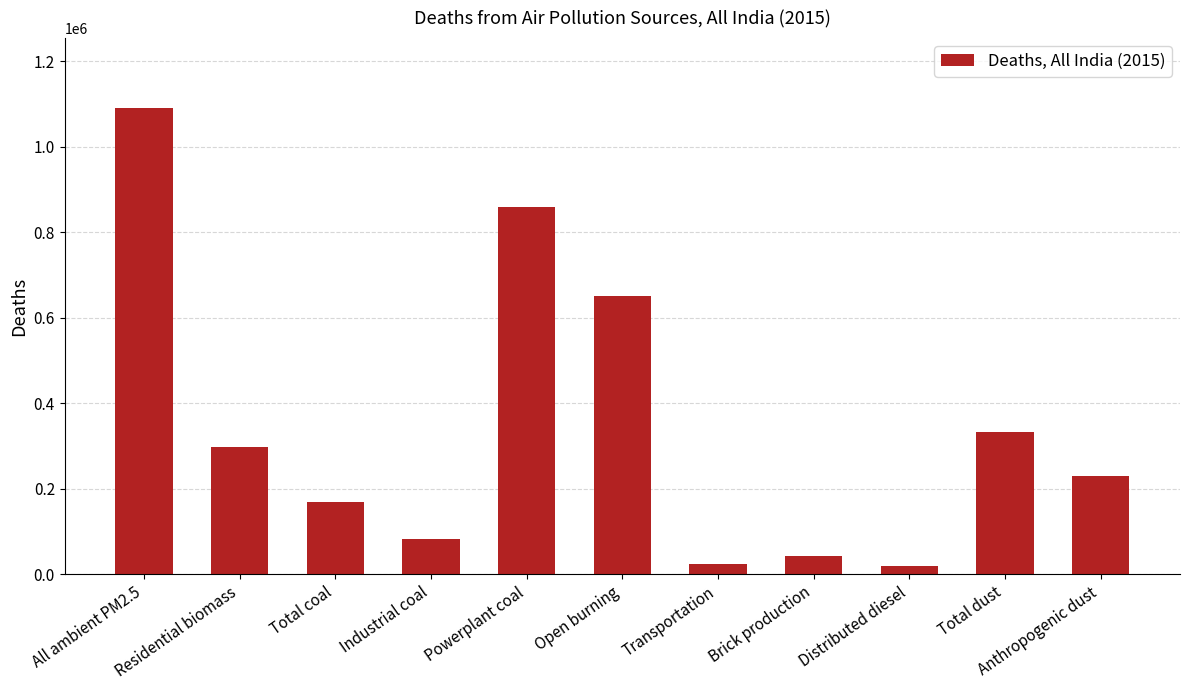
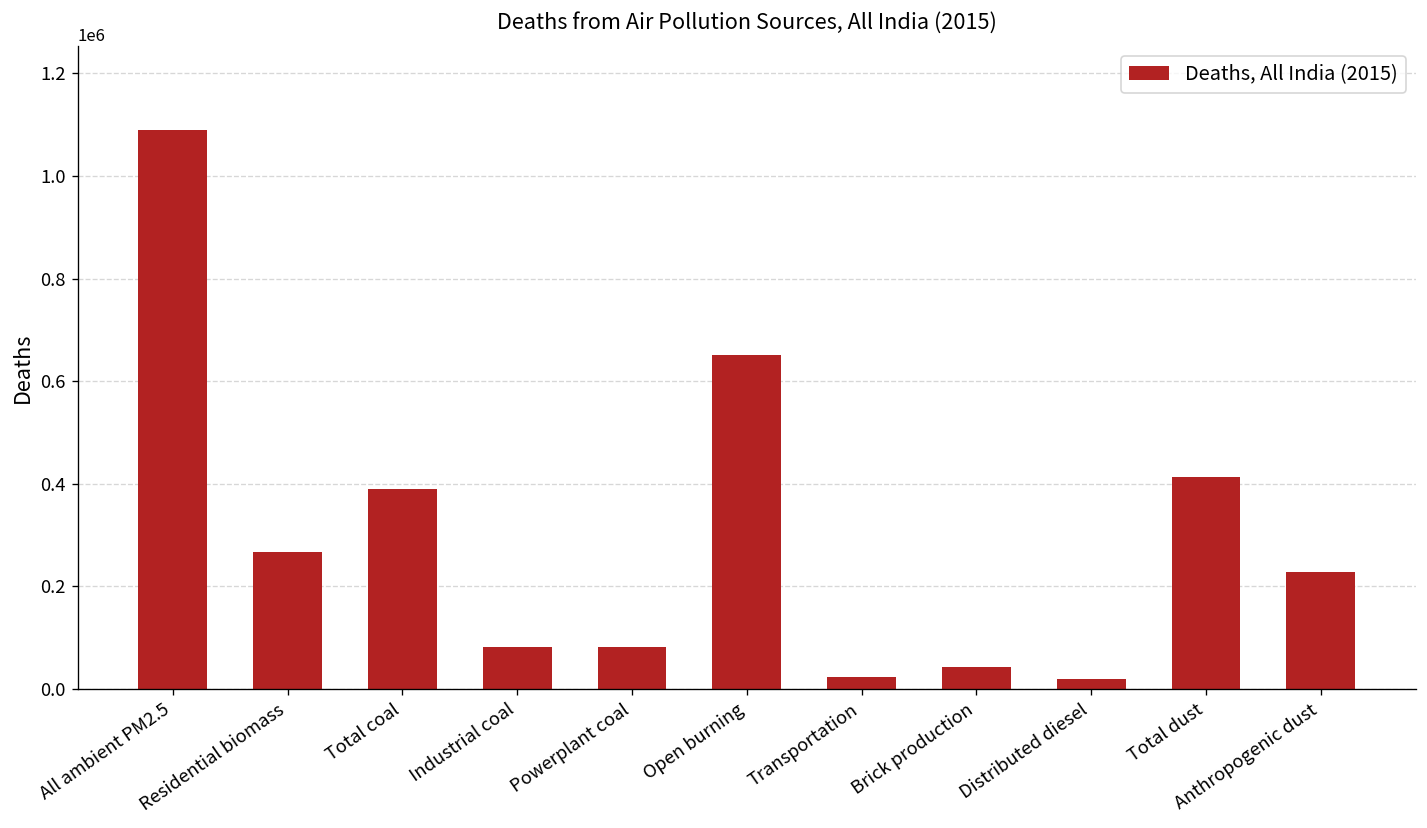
  {
    "All ambient PM2.5": 1090000,
-   "Residential biomass": 300000,
-   "Total coal": 170000,
+   "Residential biomass": 270000,
+   "Total coal": 390000,
    "Industrial coal": 80000,
-   "Powerplant coal": 860000,
+   "Powerplant coal": 80000,
    "Open burning": 650000,
    "Transportation": 20000,
    "Brick production": 40000,
    "Distributed diesel": 20000,
-   "Total dust": 330000,
+   "Total dust": 410000,
    "Anthropogenic dust": 230000
  }
